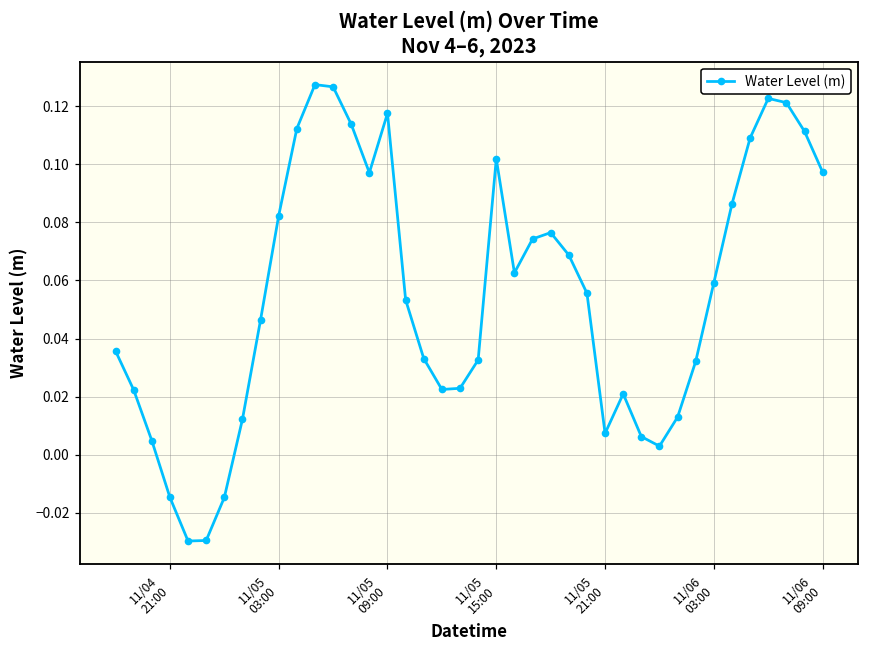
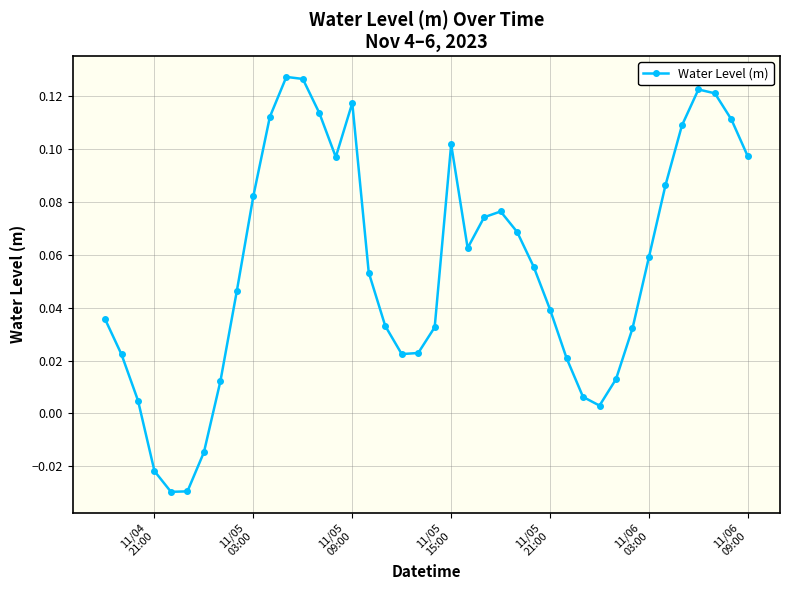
  {
-   "11/04 21:00": -0.015,
+   "11/04 21:00": -0.022,
    "11/05 03:00": 0.082,
    "11/05 09:00": 0.118,
    "11/05 15:00": 0.102,
-   "11/05 21:00": 0.007,
+   "11/05 21:00": 0.039,
    "11/06 03:00": 0.059,
    "11/06 09:00": 0.097
  }
